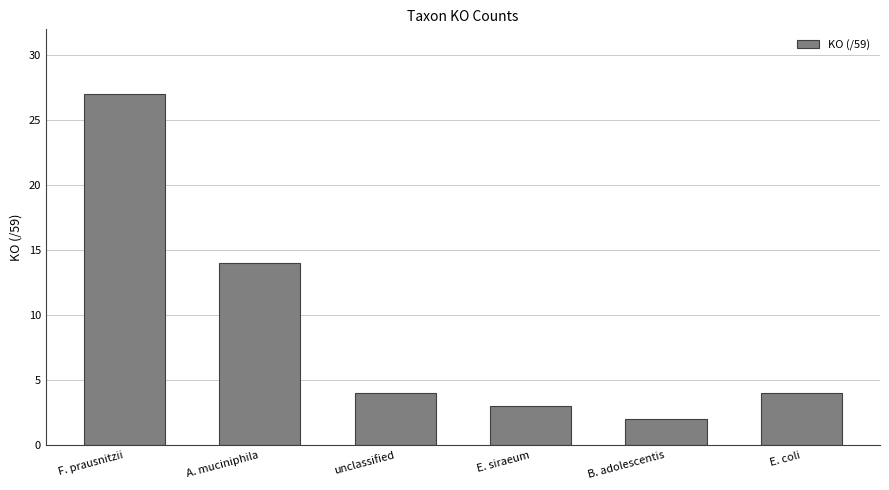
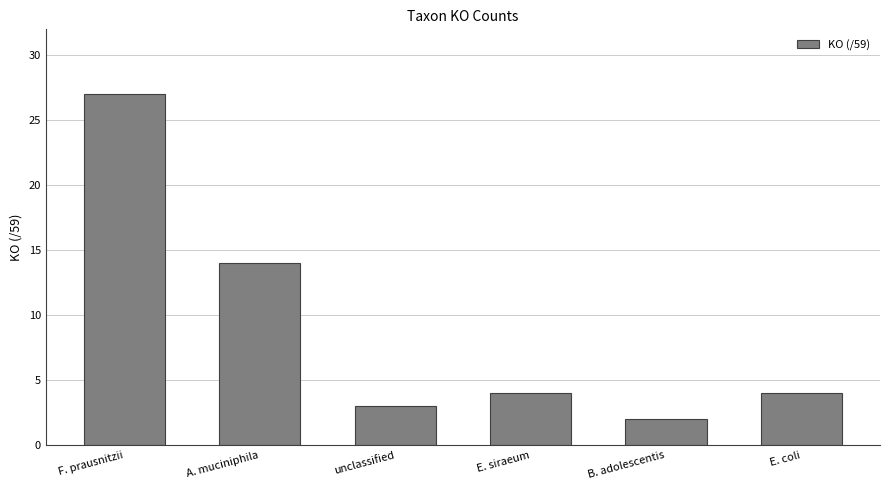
  {
    "F. prausnitzii": 27,
    "A. muciniphila": 14,
-   "unclassified": 4,
-   "E. siraeum": 3,
+   "unclassified": 3,
+   "E. siraeum": 4,
    "B. adolescentis": 2,
    "E. coli": 4
  }
